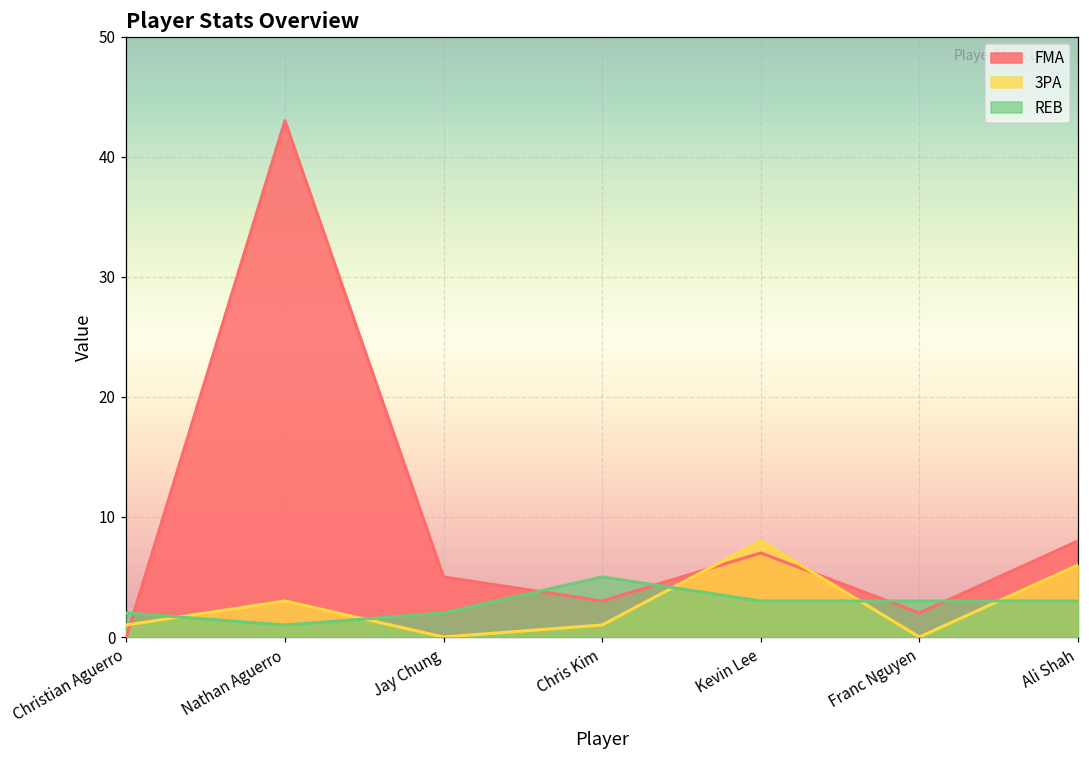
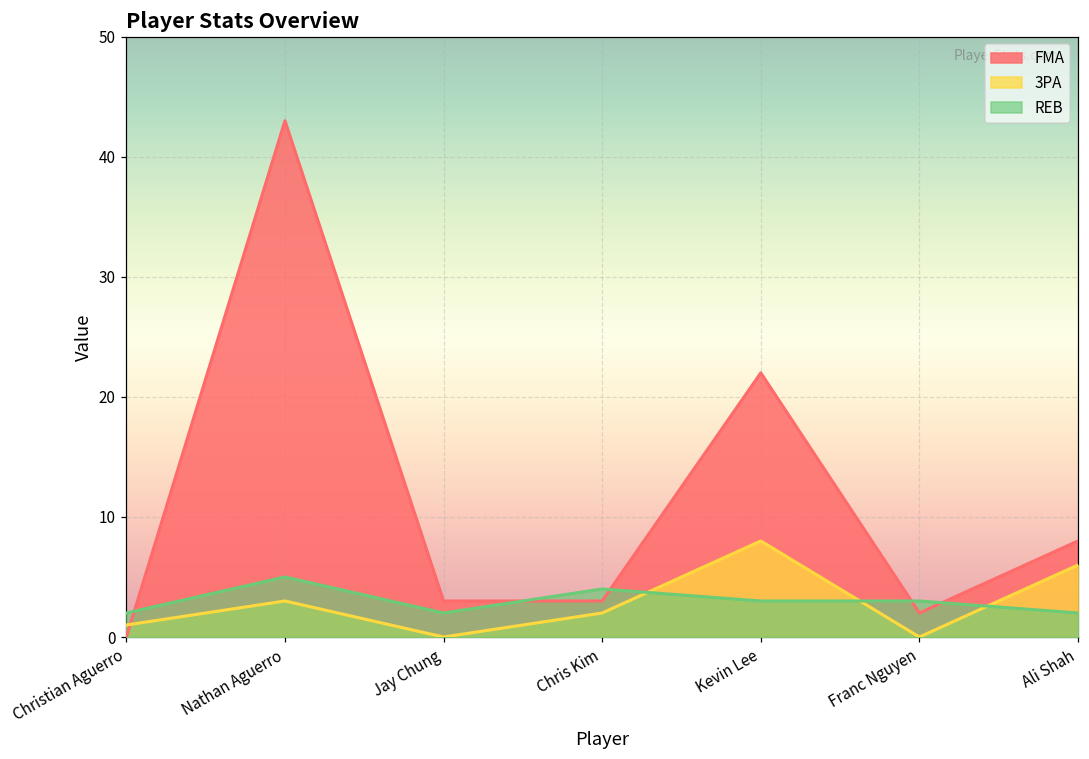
  {
    "FMA": {
      "Christian Aguerro": 0,
      "Nathan Aguerro": 43,
-     "Jay Chung": 5,
+     "Jay Chung": 3,
      "Chris Kim": 3,
-     "Kevin Lee": 7,
+     "Kevin Lee": 22,
      "Franc Nguyen": 2,
      "Ali Shah": 8
    },
    "3PA": {
      "Christian Aguerro": 1,
      "Nathan Aguerro": 3,
      "Jay Chung": 0,
-     "Chris Kim": 1,
+     "Chris Kim": 2,
      "Kevin Lee": 8,
      "Franc Nguyen": 0,
      "Ali Shah": 6
    },
    "REB": {
      "Christian Aguerro": 2,
-     "Nathan Aguerro": 1,
+     "Nathan Aguerro": 5,
      "Jay Chung": 2,
-     "Chris Kim": 5,
+     "Chris Kim": 4,
      "Kevin Lee": 3,
      "Franc Nguyen": 3,
-     "Ali Shah": 3
+     "Ali Shah": 2
    }
  }
